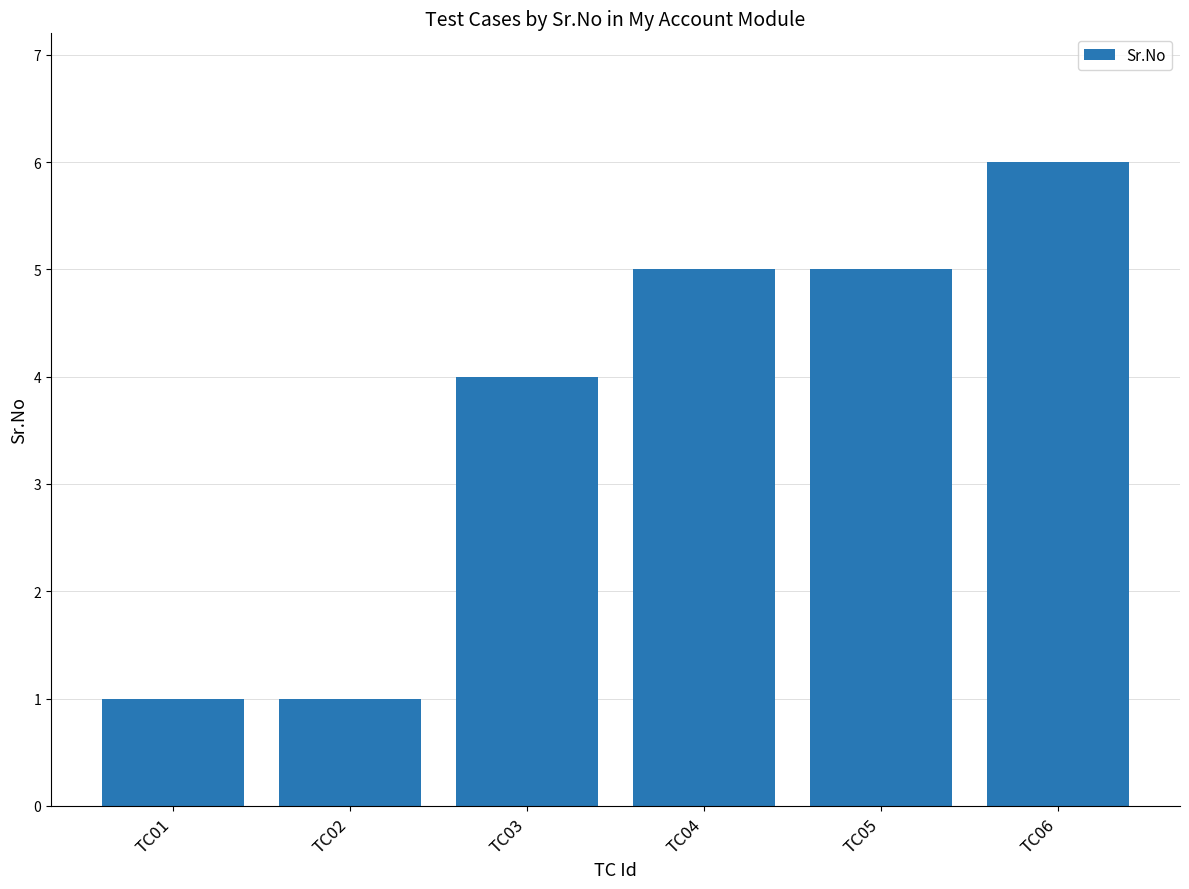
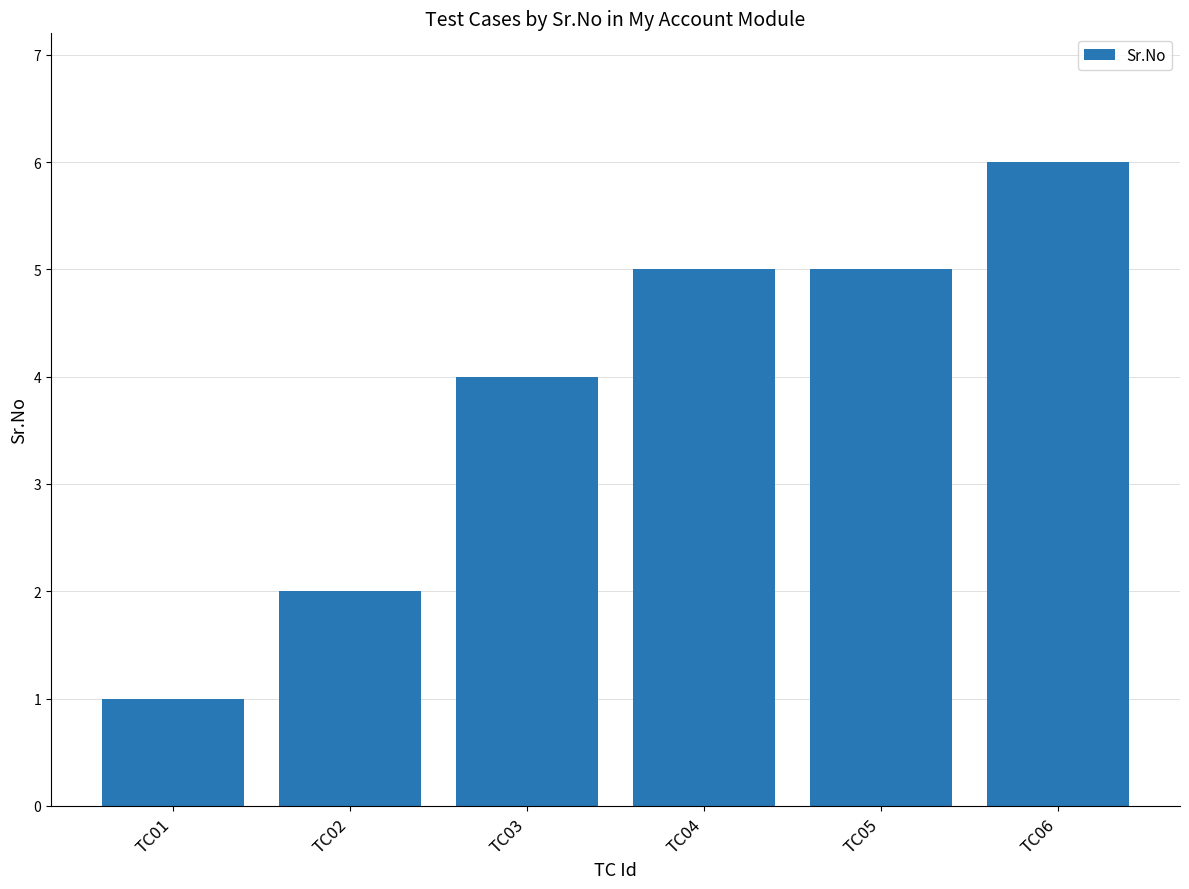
  {
    "TC01": 1,
-   "TC02": 1,
+   "TC02": 2,
    "TC03": 4,
    "TC04": 5,
    "TC05": 5,
    "TC06": 6
  }
